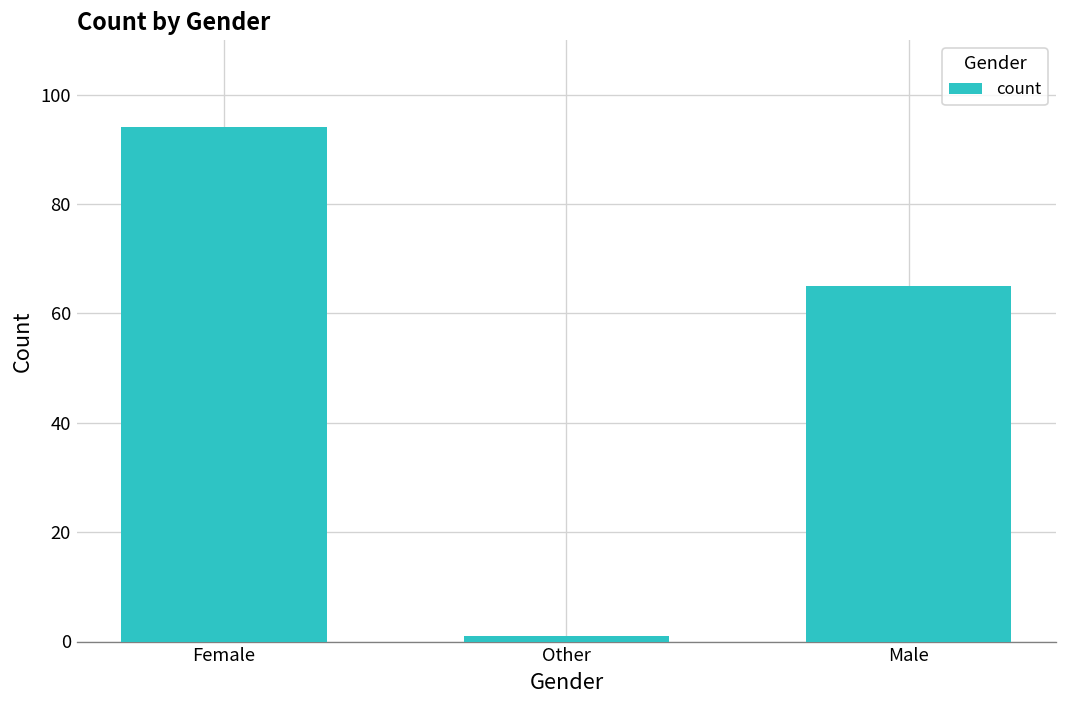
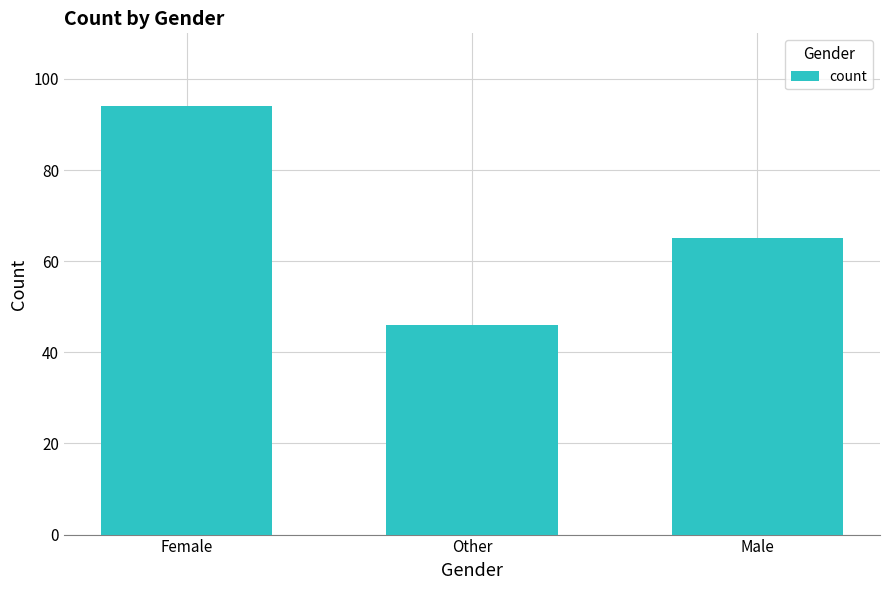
  {
    "Female": 94,
-   "Other": 1,
+   "Other": 46,
    "Male": 65
  }
